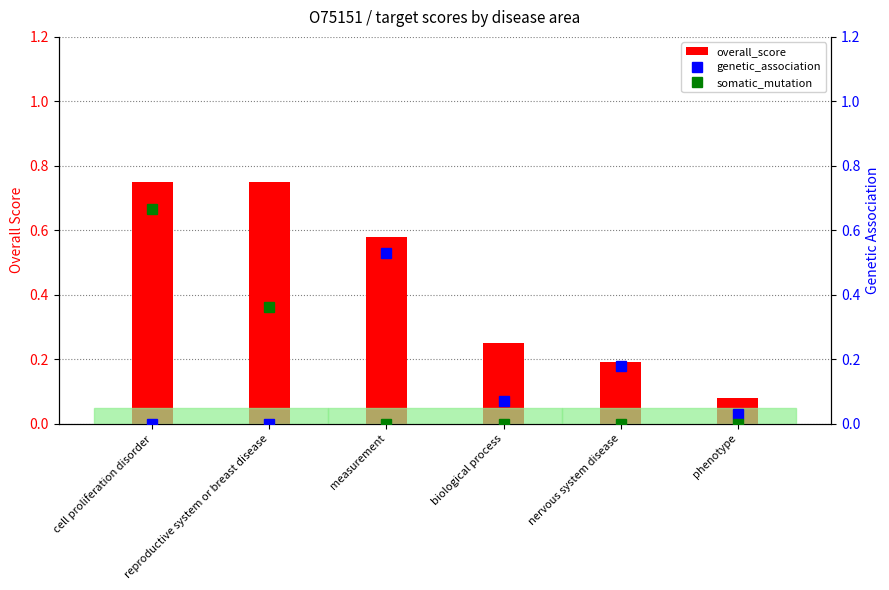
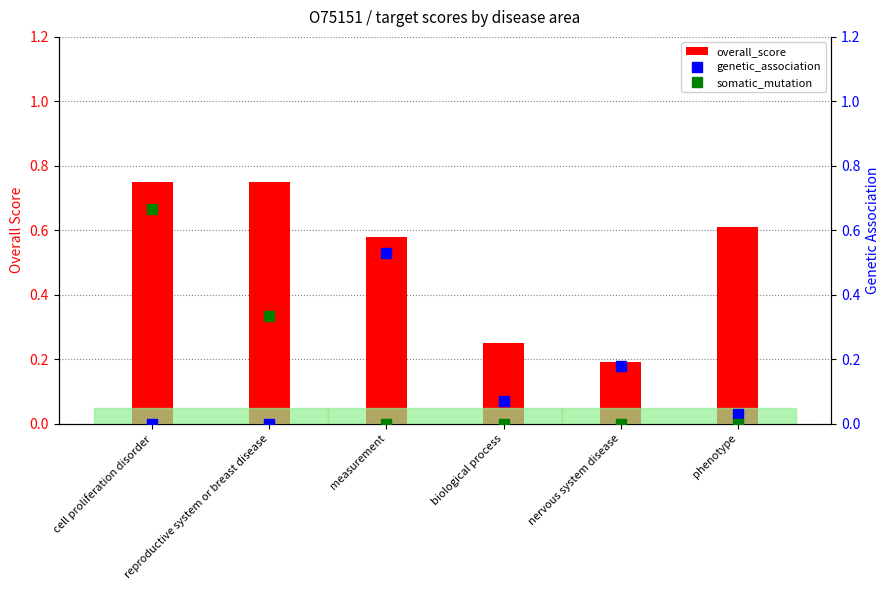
  {
    "overall_score": {
      "cell proliferation disorder": 0.75,
      "reproductive system or breast disease": 0.75,
      "measurement": 0.58,
      "biological process": 0.25,
      "nervous system disease": 0.19,
-     "phenotype": 0.08
+     "phenotype": 0.61
    },
    "genetic_association": {
      "measurement": 0.53,
      "biological process": 0.07,
      "nervous system disease": 0.18
    },
    "somatic_mutation": {
      "cell proliferation disorder": 0.67,
-     "reproductive system or breast disease": 0.36
+     "reproductive system or breast disease": 0.33
    }
  }
